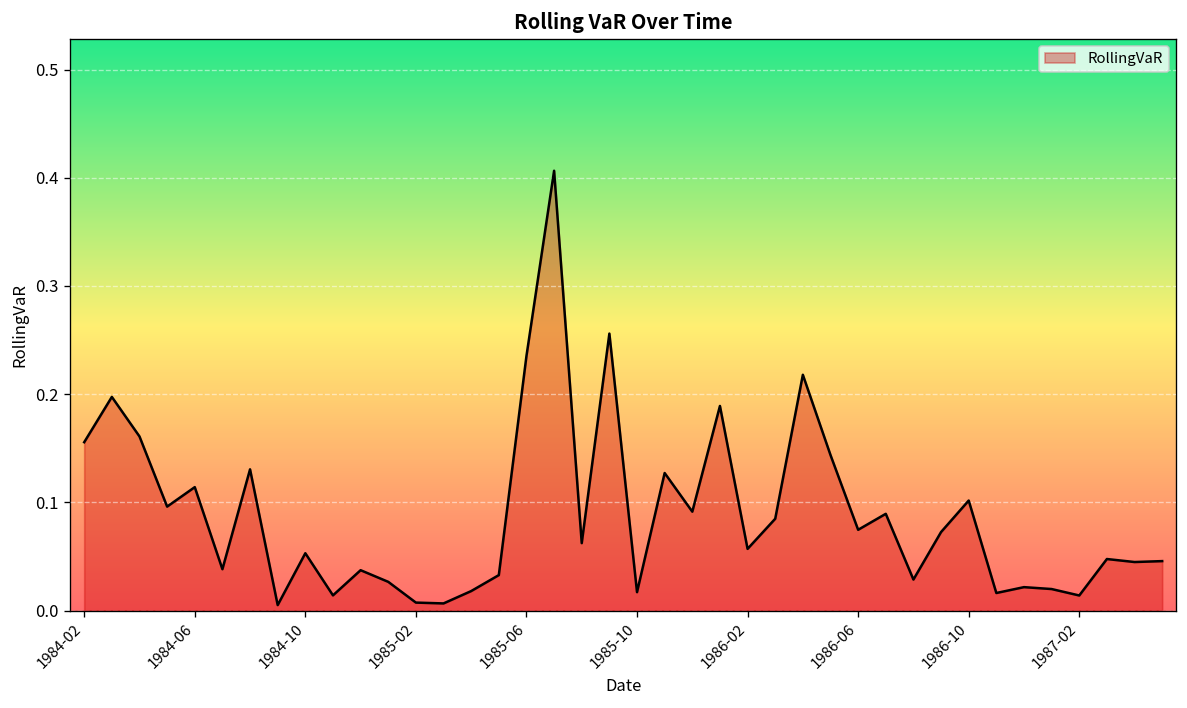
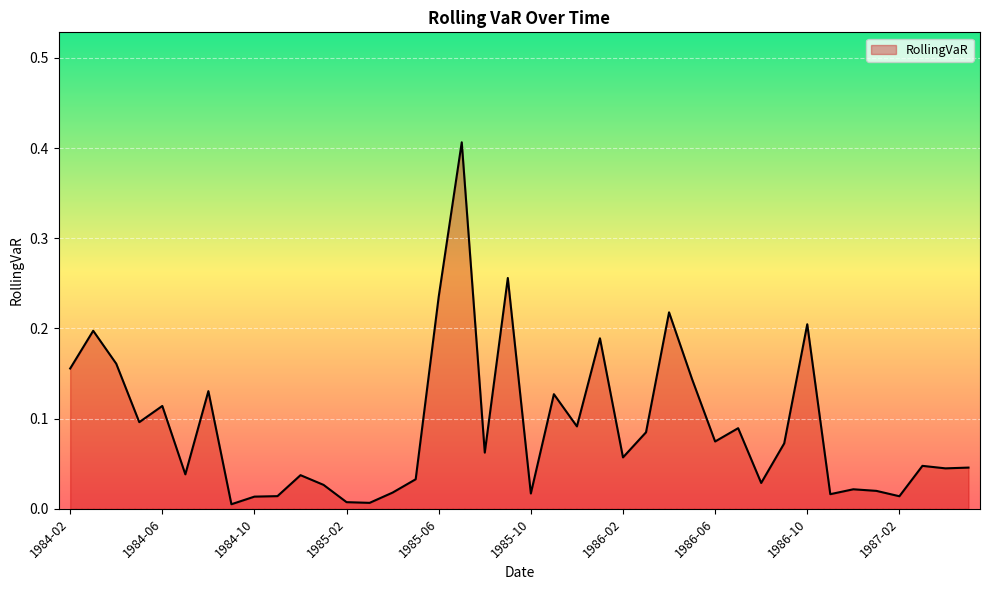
  {
    "1984-02": 0.16,
    "1984-06": 0.11,
-   "1984-10": 0.05,
+   "1984-10": 0.01,
    "1985-02": 0.01,
    "1985-06": 0.24,
    "1985-10": 0.02,
    "1986-02": 0.06,
    "1986-06": 0.07,
-   "1986-10": 0.10,
+   "1986-10": 0.20,
    "1987-02": 0.01
  }
